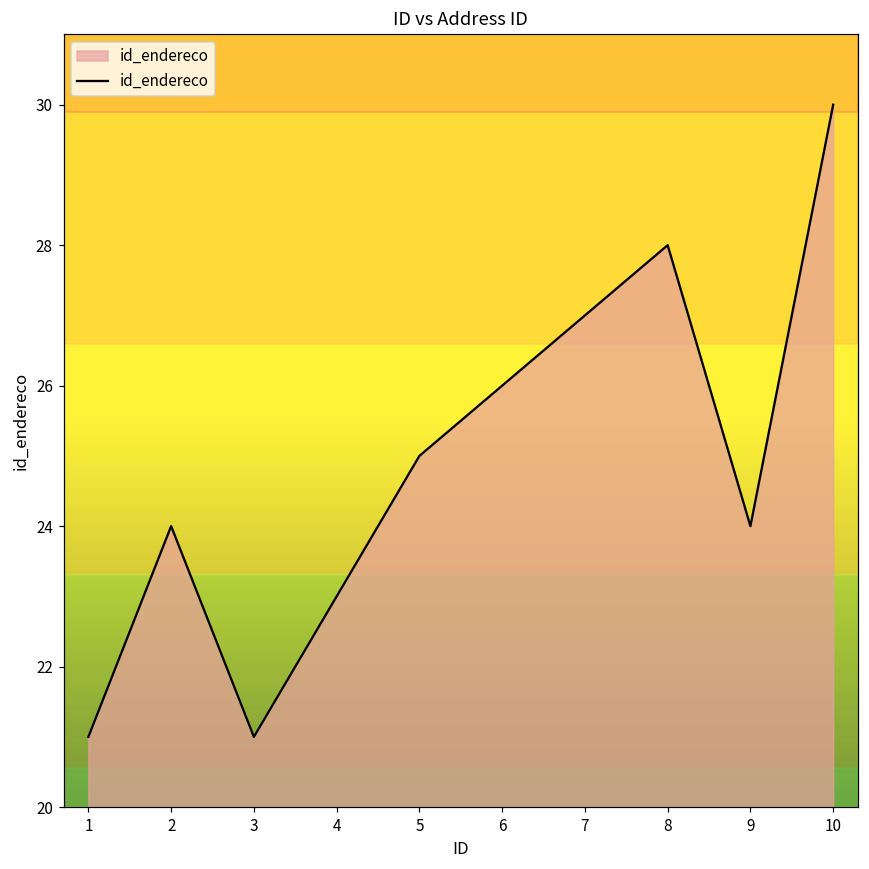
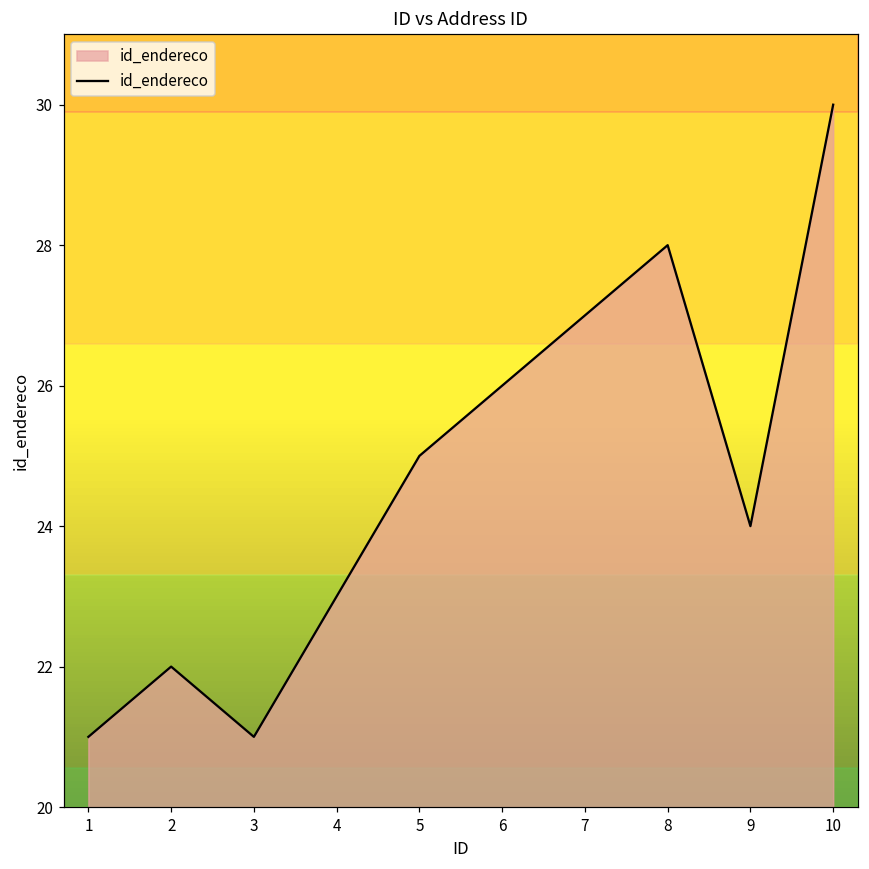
  {
    "1": 21,
-   "2": 24,
+   "2": 22,
    "3": 21,
    "4": 23,
    "5": 25,
    "6": 26,
    "7": 27,
    "8": 28,
    "9": 24,
    "10": 30
  }
